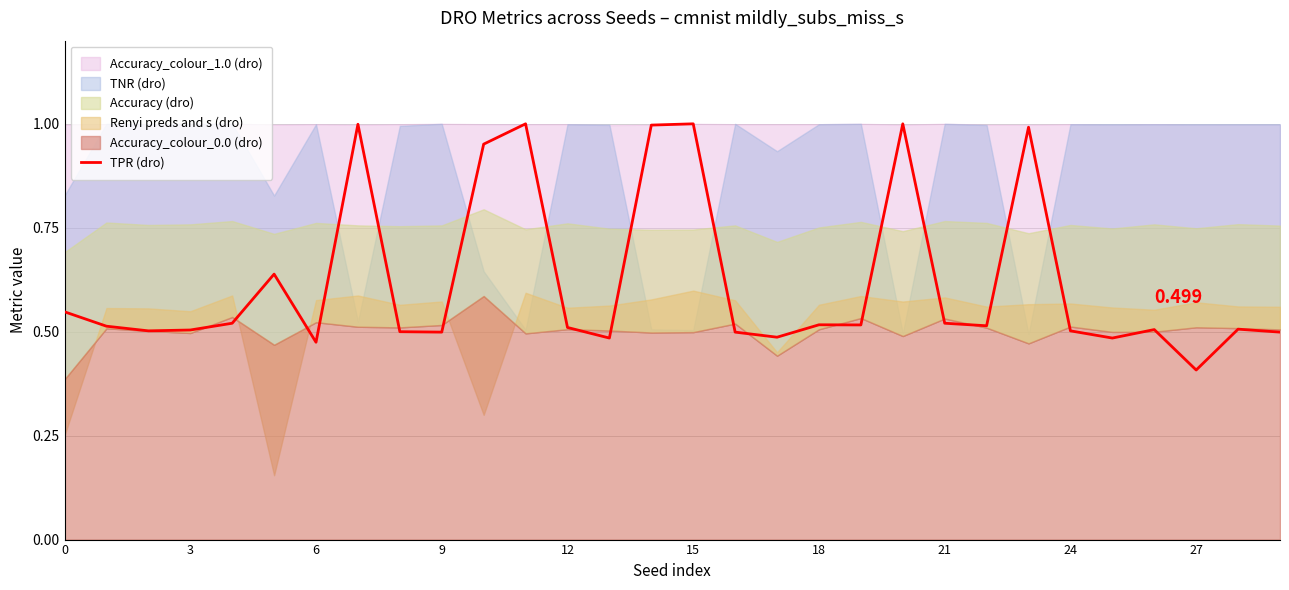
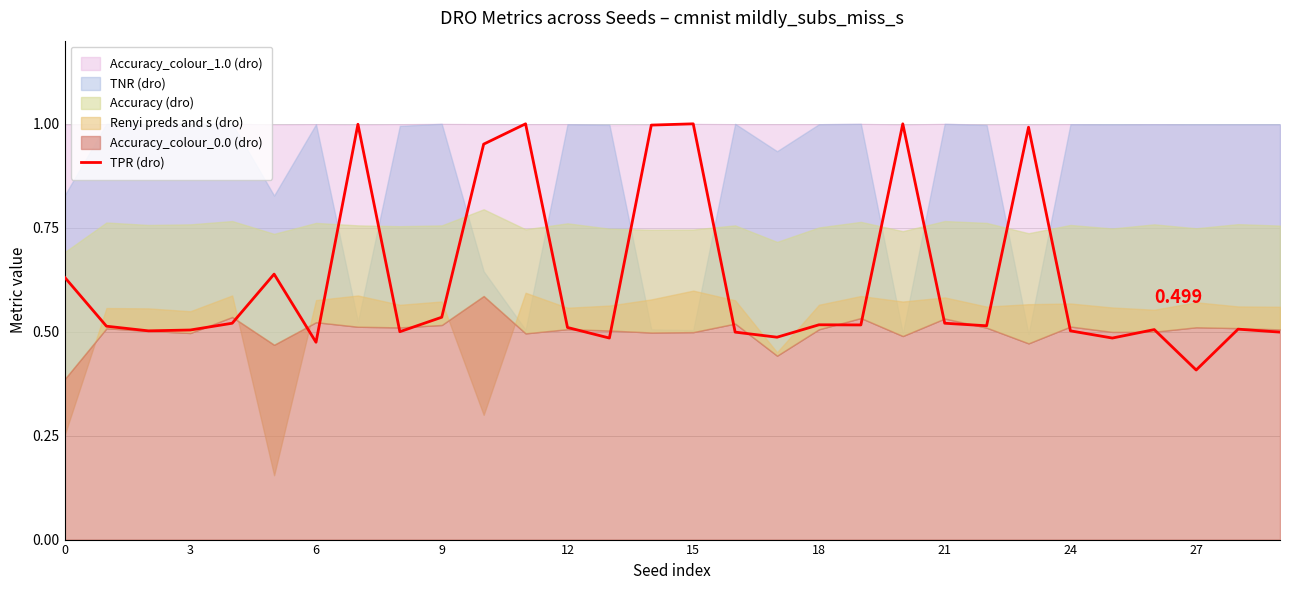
  {
    "TPR (dro)": {
-     "0": 0.55,
+     "0": 0.63,
      "3": 0.50,
      "6": 0.47,
-     "9": 0.50,
+     "9": 0.53,
      "18": 0.52,
      "21": 0.52,
      "24": 0.50,
      "27": 0.41
    },
    "Accuracy_colour_0.0 (dro)": {
      "3": 0.50,
      "6": 0.52,
      "9": 0.52,
      "18": 0.51,
      "21": 0.53,
      "24": 0.51,
      "27": 0.51
    }
  }
